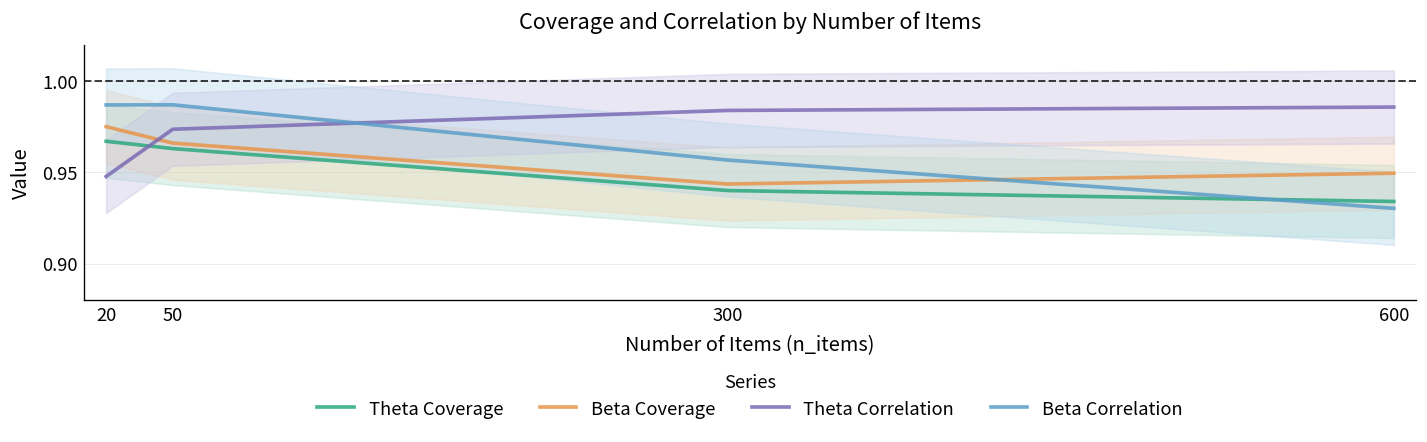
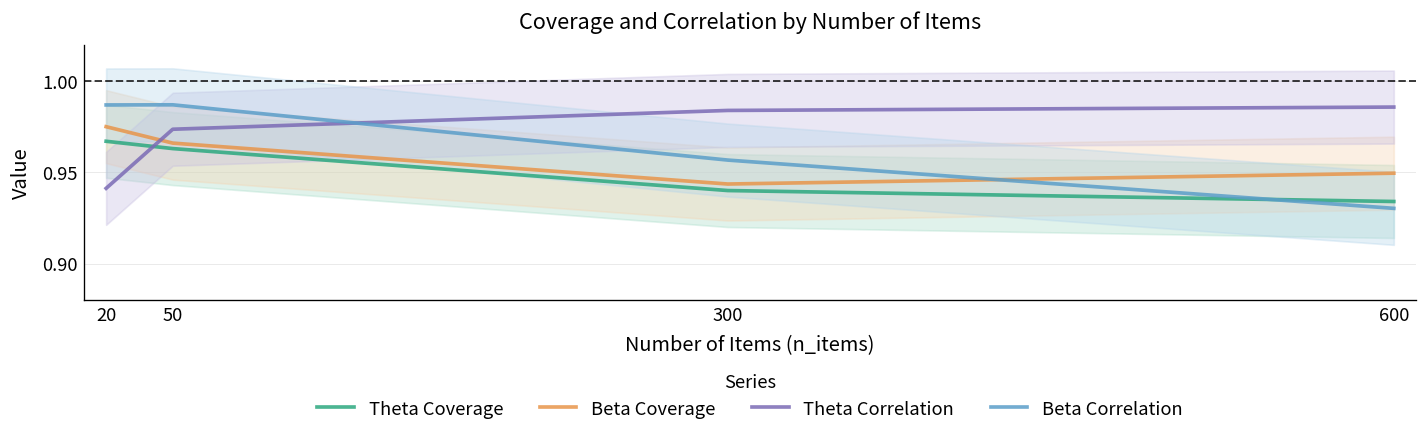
  {
    "Theta Coverage": {
      "50": 0.963,
      "300": 0.940,
      "600": 0.934
    },
    "Beta Coverage": {
      "20": 0.975,
      "50": 0.966,
      "300": 0.944
    },
    "Theta Correlation": {
-     "20": 0.948,
+     "20": 0.941,
      "50": 0.974,
      "300": 0.984,
      "600": 0.986
    },
    "Beta Correlation": {
      "300": 0.957,
      "600": 0.930
    }
  }
